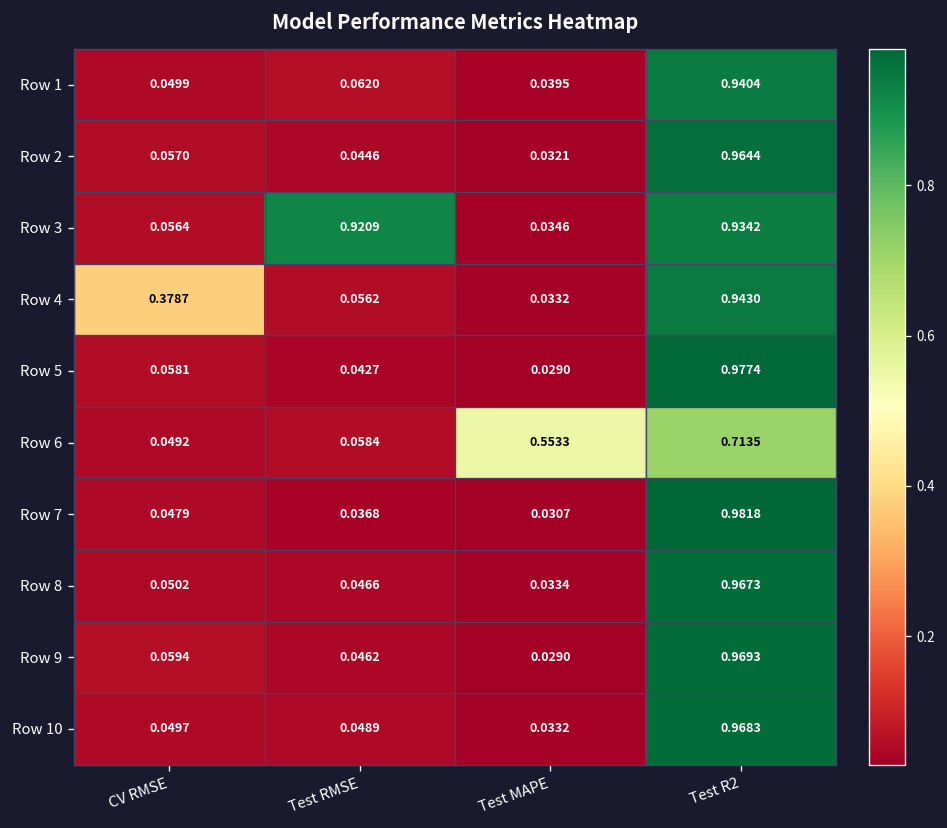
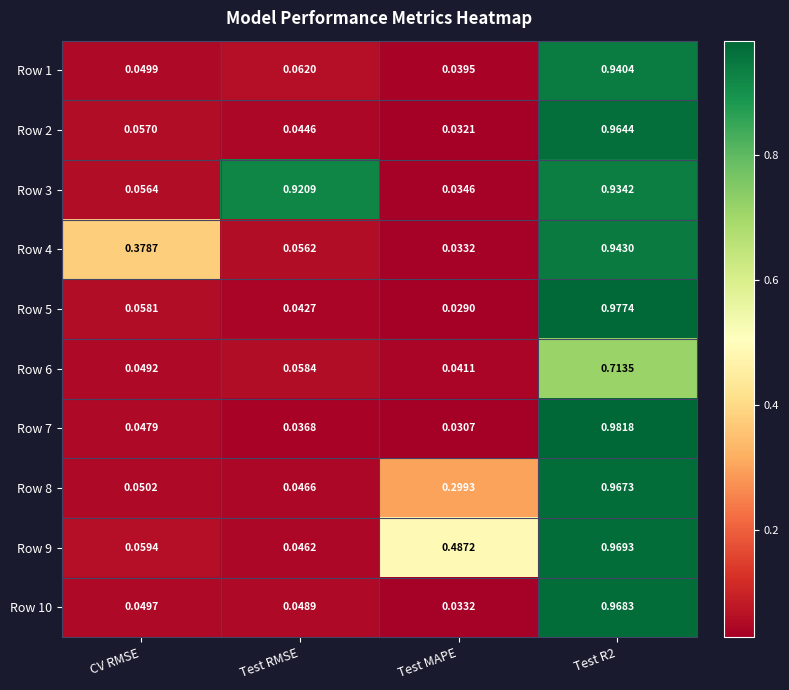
  {
    "Row 1": {
      "CV RMSE": 0.0499,
      "Test RMSE": 0.0620,
      "Test MAPE": 0.0395,
      "Test R2": 0.9404
    },
    "Row 2": {
      "CV RMSE": 0.0570,
      "Test RMSE": 0.0446,
      "Test MAPE": 0.0321,
      "Test R2": 0.9644
    },
    "Row 3": {
      "CV RMSE": 0.0564,
      "Test RMSE": 0.9209,
      "Test MAPE": 0.0346,
      "Test R2": 0.9342
    },
    "Row 4": {
      "CV RMSE": 0.3787,
      "Test RMSE": 0.0562,
      "Test MAPE": 0.0332,
      "Test R2": 0.9430
    },
    "Row 5": {
      "CV RMSE": 0.0581,
      "Test RMSE": 0.0427,
      "Test MAPE": 0.0290,
      "Test R2": 0.9774
    },
    "Row 6": {
      "CV RMSE": 0.0492,
      "Test RMSE": 0.0584,
-     "Test MAPE": 0.5533,
+     "Test MAPE": 0.0411,
      "Test R2": 0.7135
    },
    "Row 7": {
      "CV RMSE": 0.0479,
      "Test RMSE": 0.0368,
      "Test MAPE": 0.0307,
      "Test R2": 0.9818
    },
    "Row 8": {
      "CV RMSE": 0.0502,
      "Test RMSE": 0.0466,
-     "Test MAPE": 0.0334,
+     "Test MAPE": 0.2993,
      "Test R2": 0.9673
    },
    "Row 9": {
      "CV RMSE": 0.0594,
      "Test RMSE": 0.0462,
-     "Test MAPE": 0.0290,
+     "Test MAPE": 0.4872,
      "Test R2": 0.9693
    },
    "Row 10": {
      "CV RMSE": 0.0497,
      "Test RMSE": 0.0489,
      "Test MAPE": 0.0332,
      "Test R2": 0.9683
    }
  }
